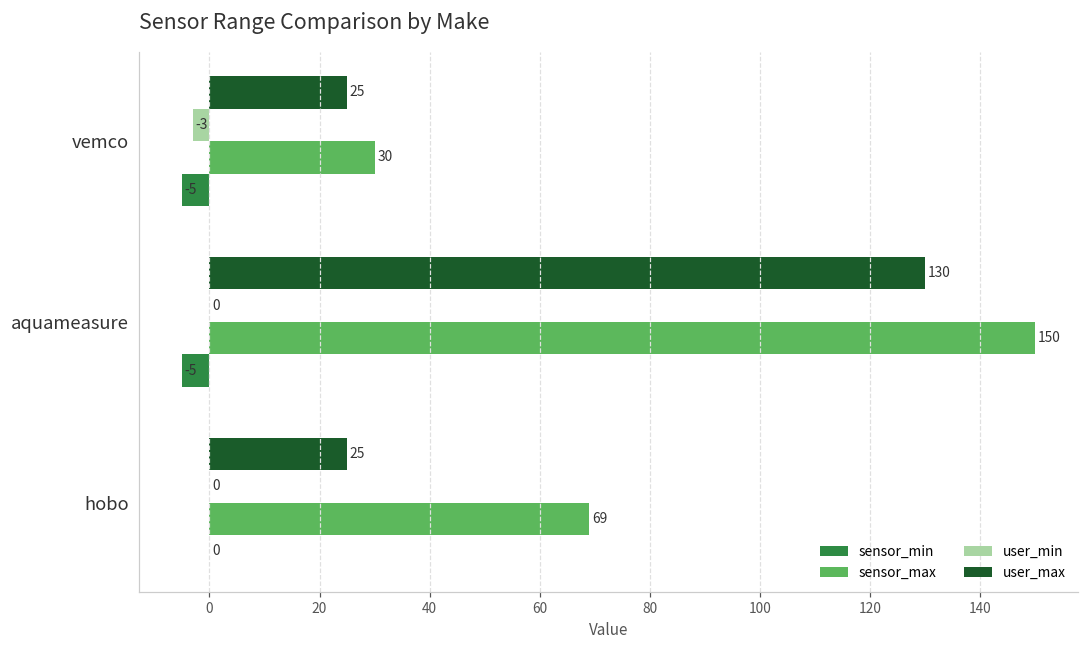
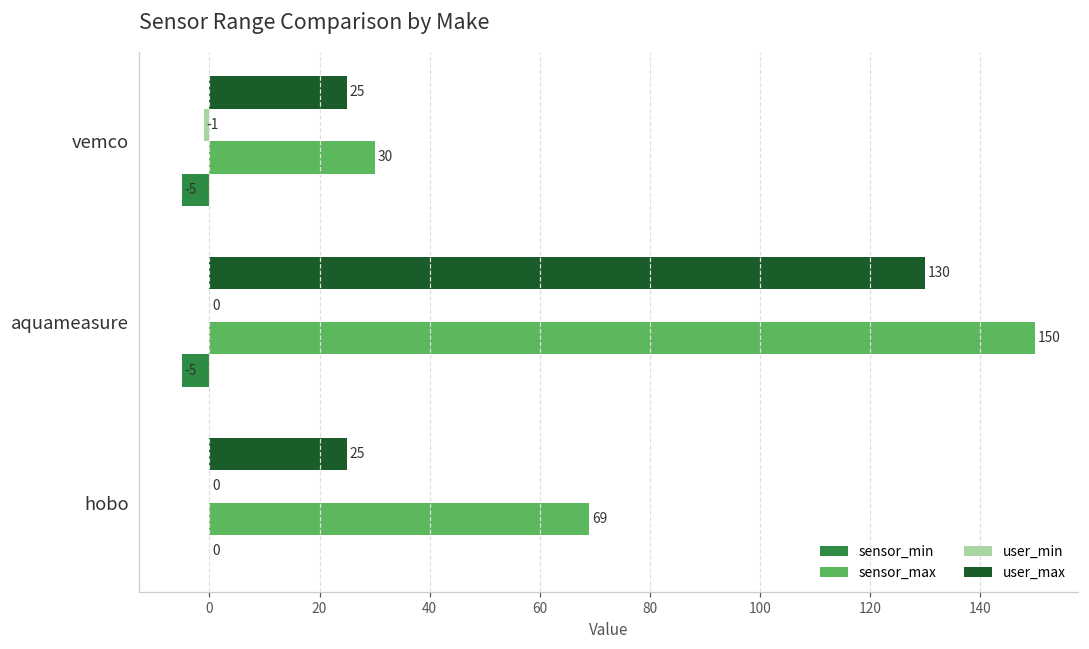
  {
    "sensor_max": {
      "vemco": 30,
      "aquameasure": 150,
      "hobo": 69
    },
    "user_min": {
-     "vemco": -3,
+     "vemco": -1,
      "aquameasure": 0,
      "hobo": 0
    }
  }
